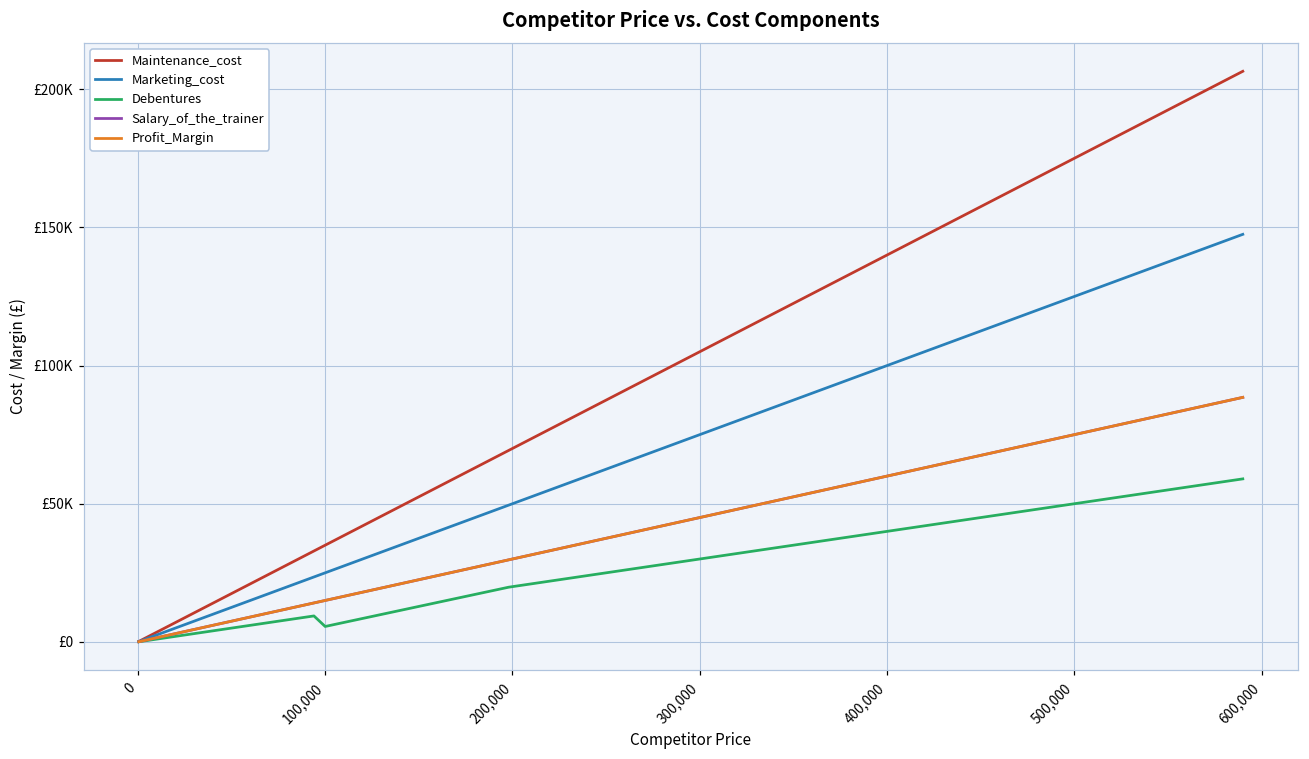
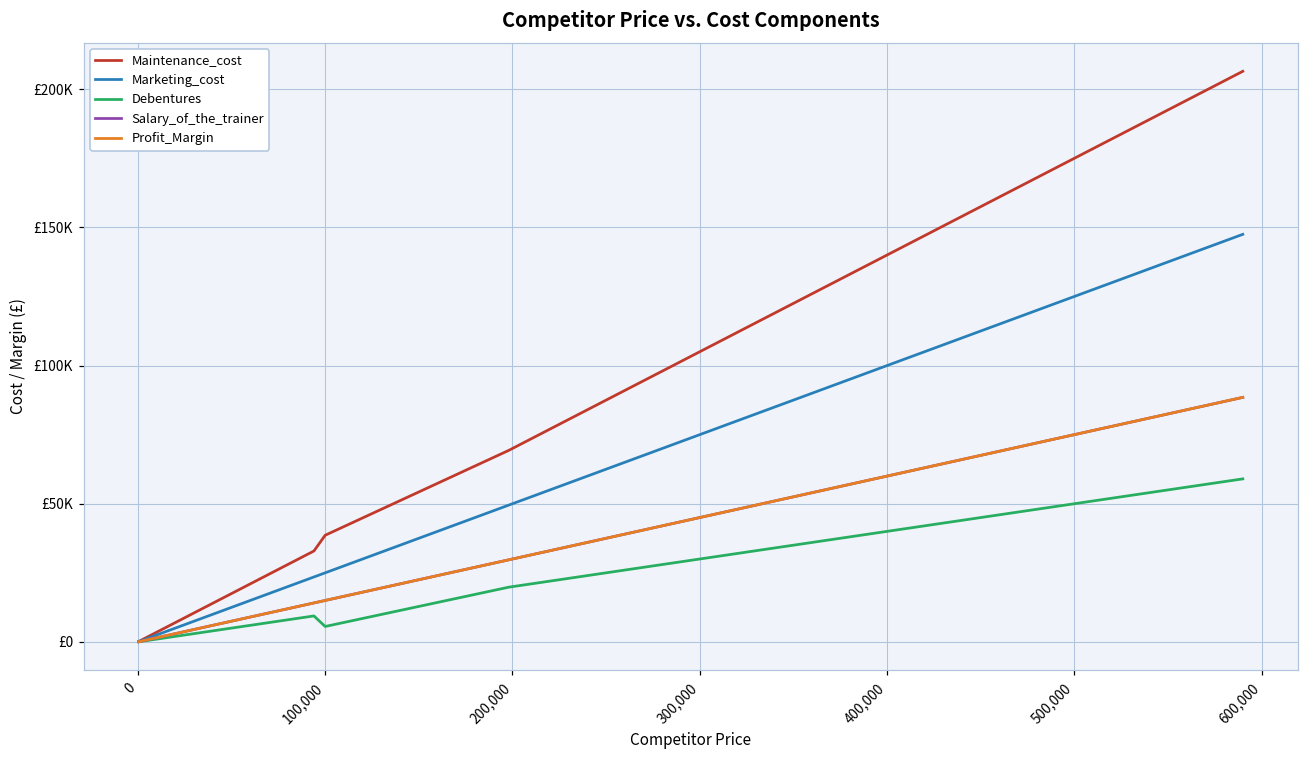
  {
    "Maintenance_cost": {
-     "100,000": "£35000"
+     "100,000": "£39000"
    },
    "Marketing_cost": {
      "100,000": "£25000"
    },
    "Debentures": {
      "100,000": "£6000"
    },
    "Profit_Margin": {
      "100,000": "£15000"
    }
  }
